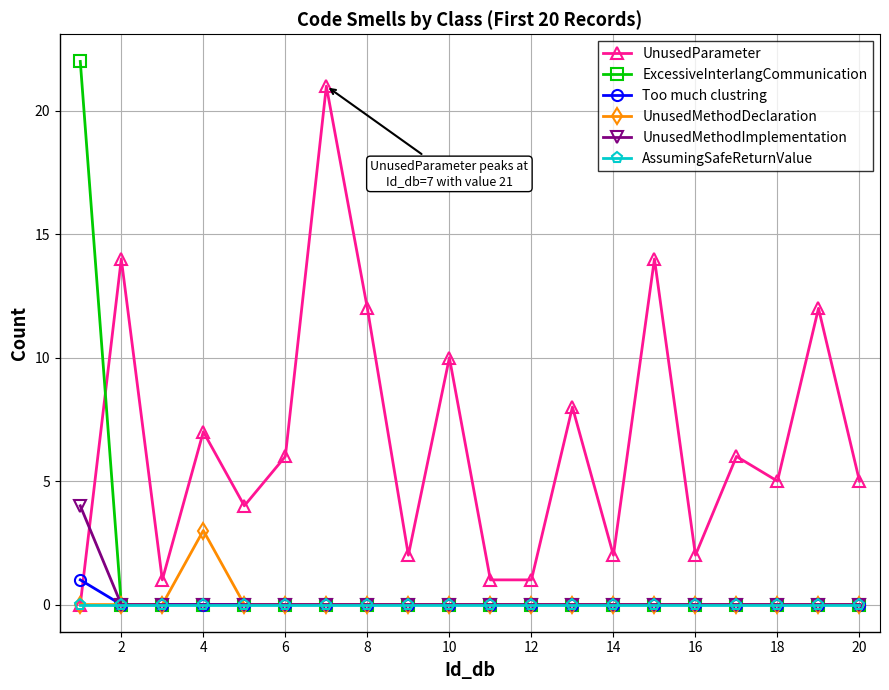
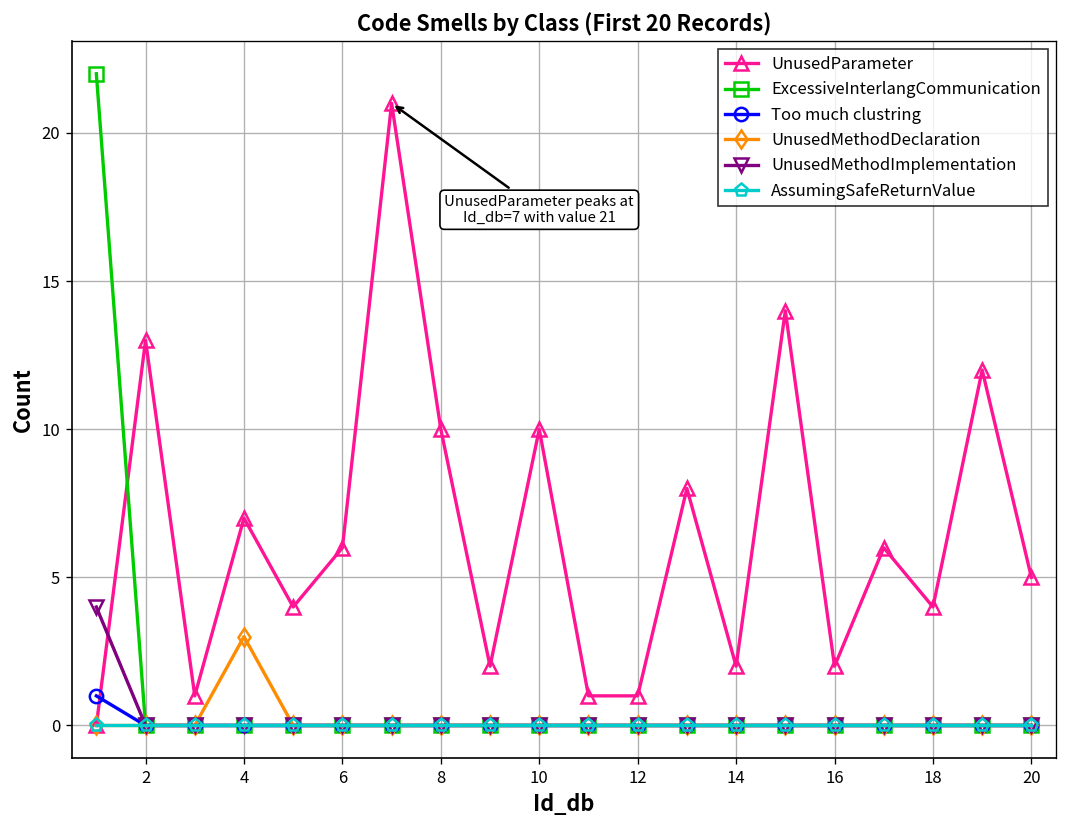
  {
    "UnusedParameter": {
-     "2": 14,
+     "2": 13,
      "4": 7,
      "6": 6,
-     "8": 12,
+     "8": 10,
      "10": 10,
      "12": 1,
      "14": 2,
      "16": 2,
-     "18": 5,
+     "18": 4,
      "20": 5
    },
    "UnusedMethodDeclaration": {
      "4": 3
    }
  }
